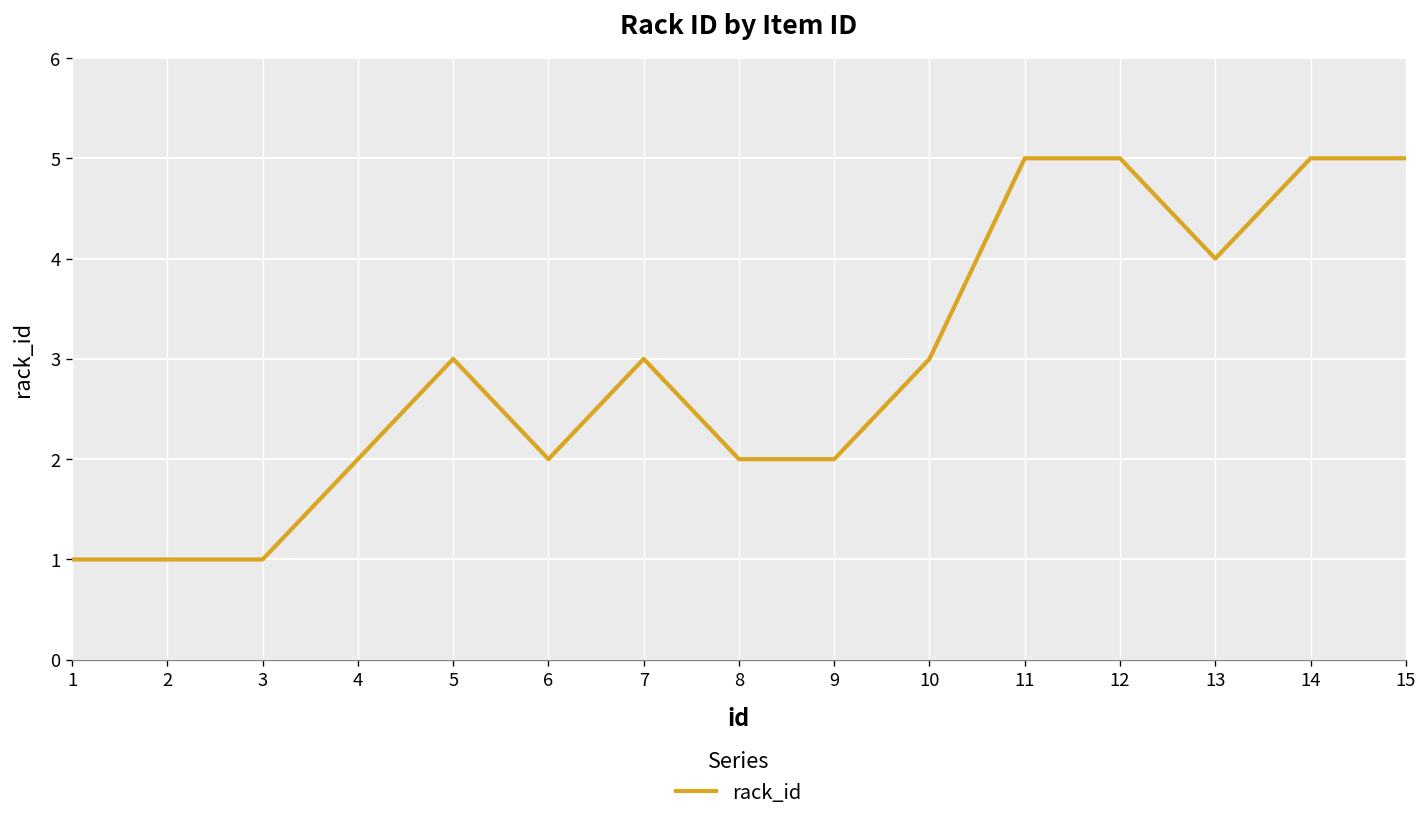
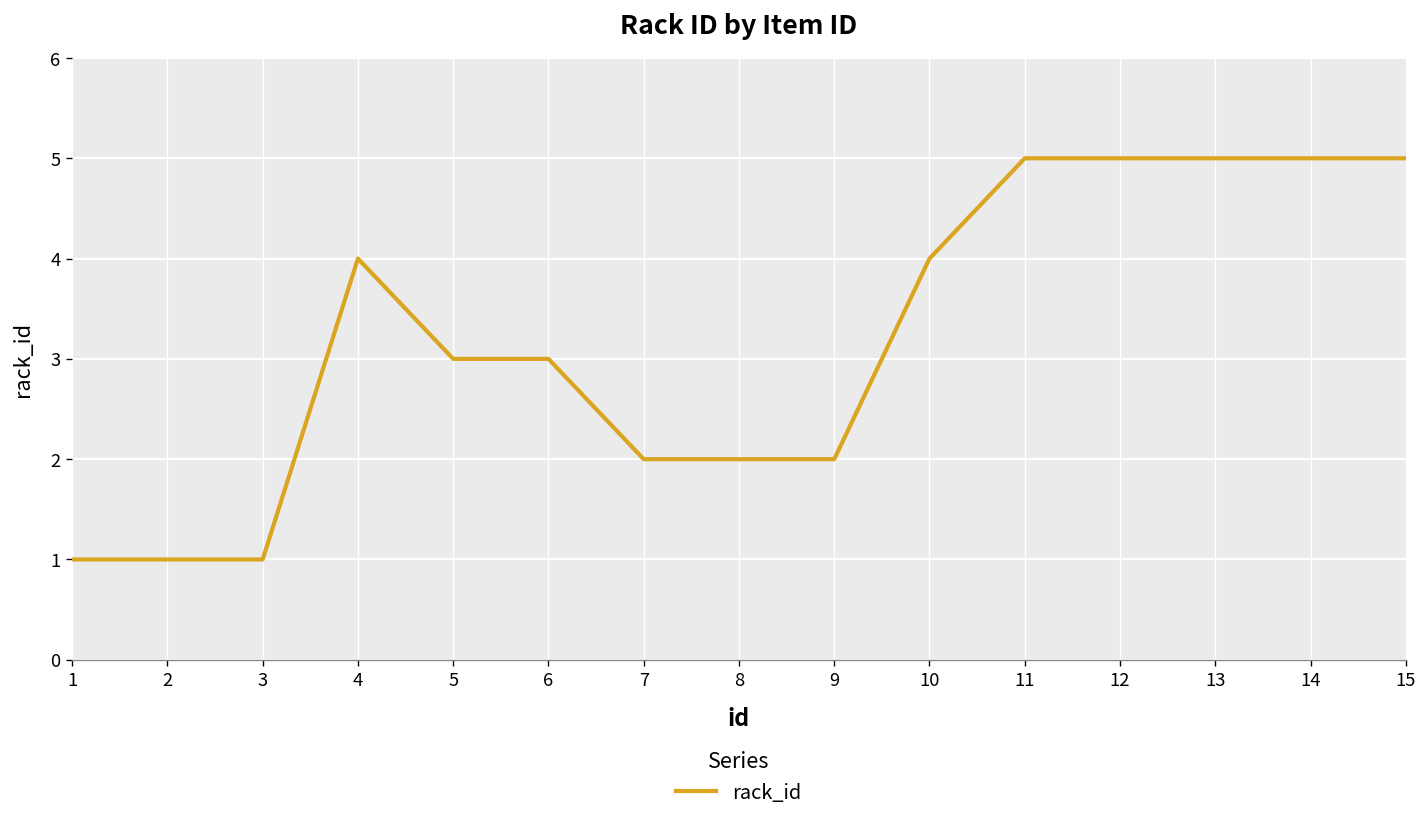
  {
    "1": 1,
    "2": 1,
    "3": 1,
-   "4": 2,
+   "4": 4,
    "5": 3,
-   "6": 2,
-   "7": 3,
+   "6": 3,
+   "7": 2,
    "8": 2,
    "9": 2,
-   "10": 3,
+   "10": 4,
    "11": 5,
    "12": 5,
-   "13": 4,
+   "13": 5,
    "14": 5,
    "15": 5
  }
